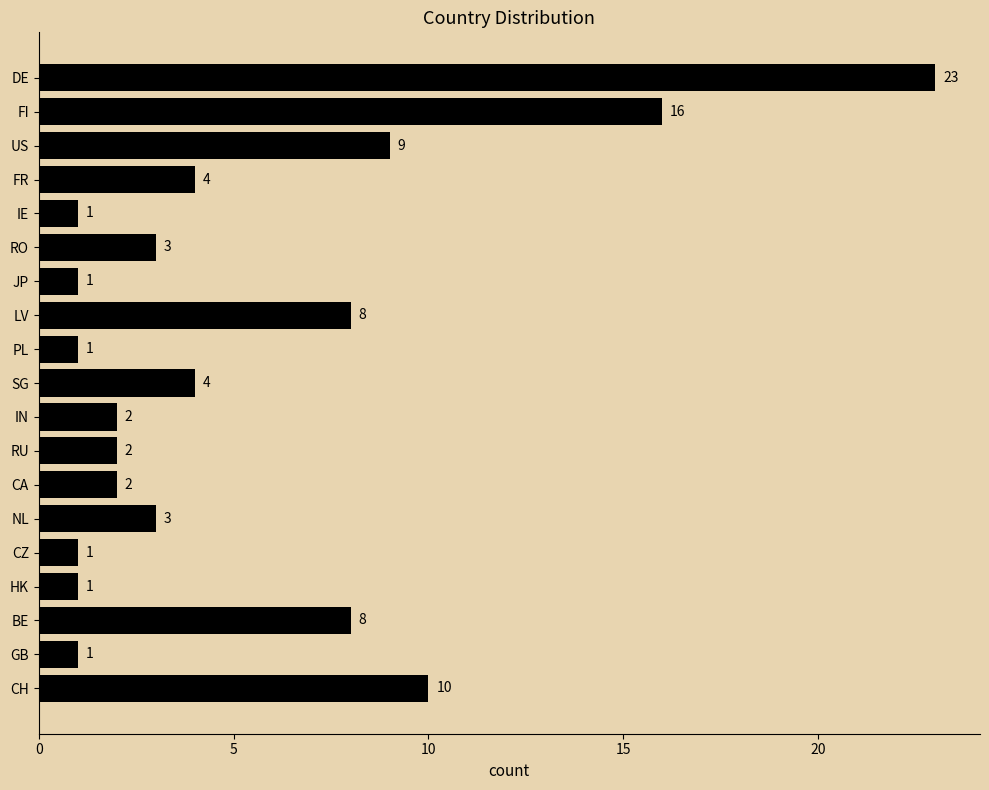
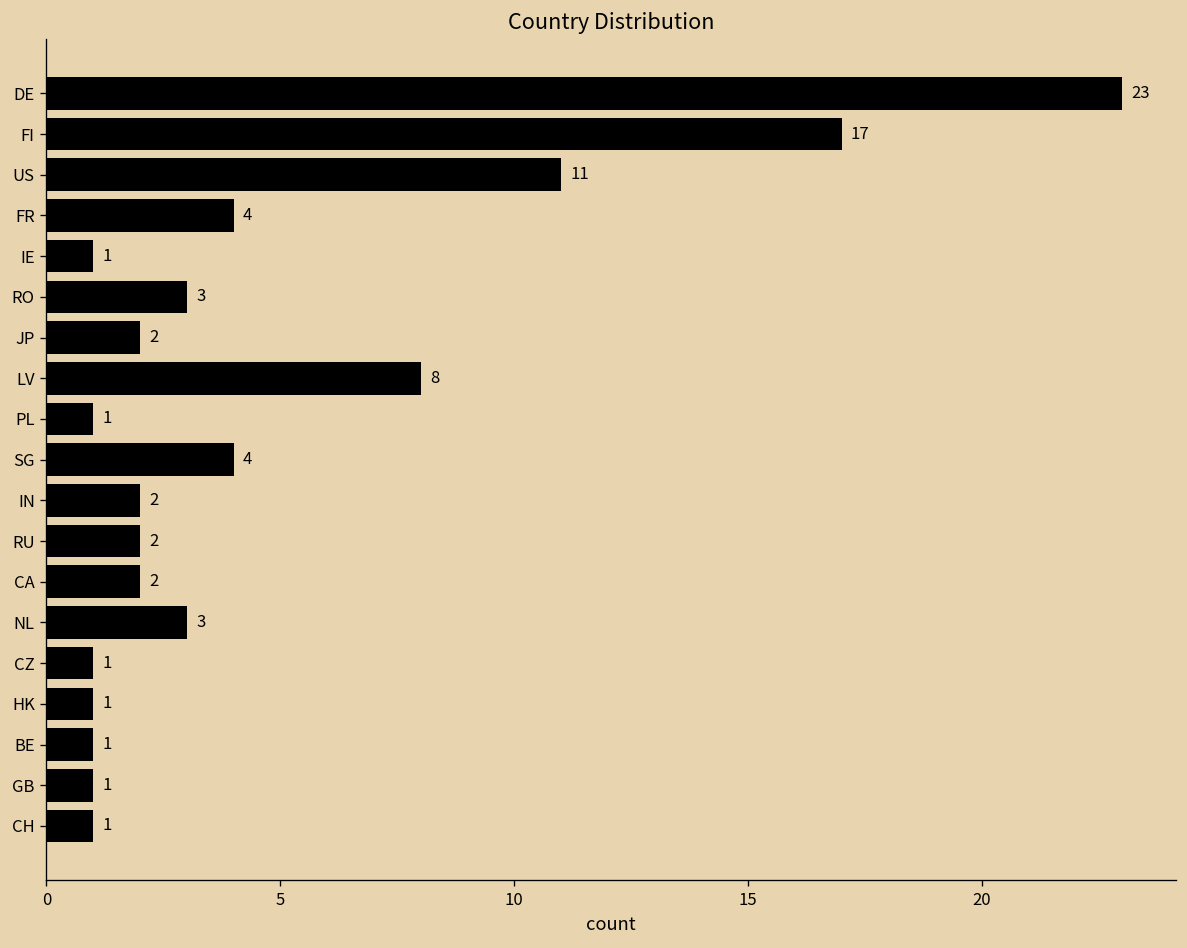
  {
    "DE": 23,
-   "FI": 16,
-   "US": 9,
+   "FI": 17,
+   "US": 11,
    "FR": 4,
    "IE": 1,
    "RO": 3,
-   "JP": 1,
+   "JP": 2,
    "LV": 8,
    "PL": 1,
    "SG": 4,
    "IN": 2,
    "RU": 2,
    "CA": 2,
    "NL": 3,
    "CZ": 1,
    "HK": 1,
-   "BE": 8,
+   "BE": 1,
    "GB": 1,
-   "CH": 10
+   "CH": 1
  }
